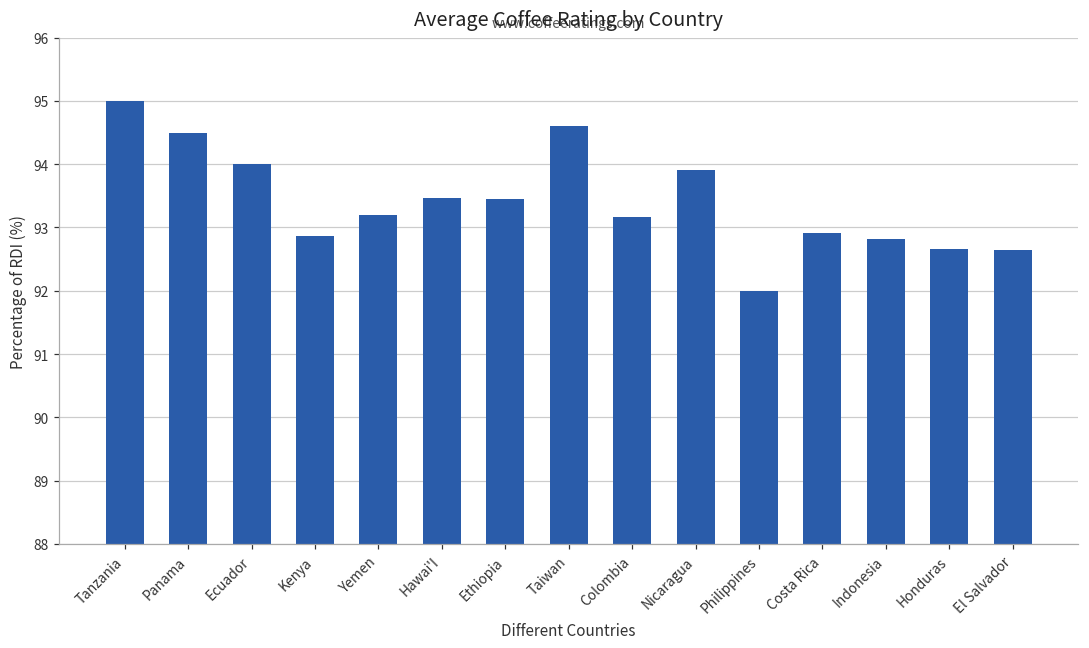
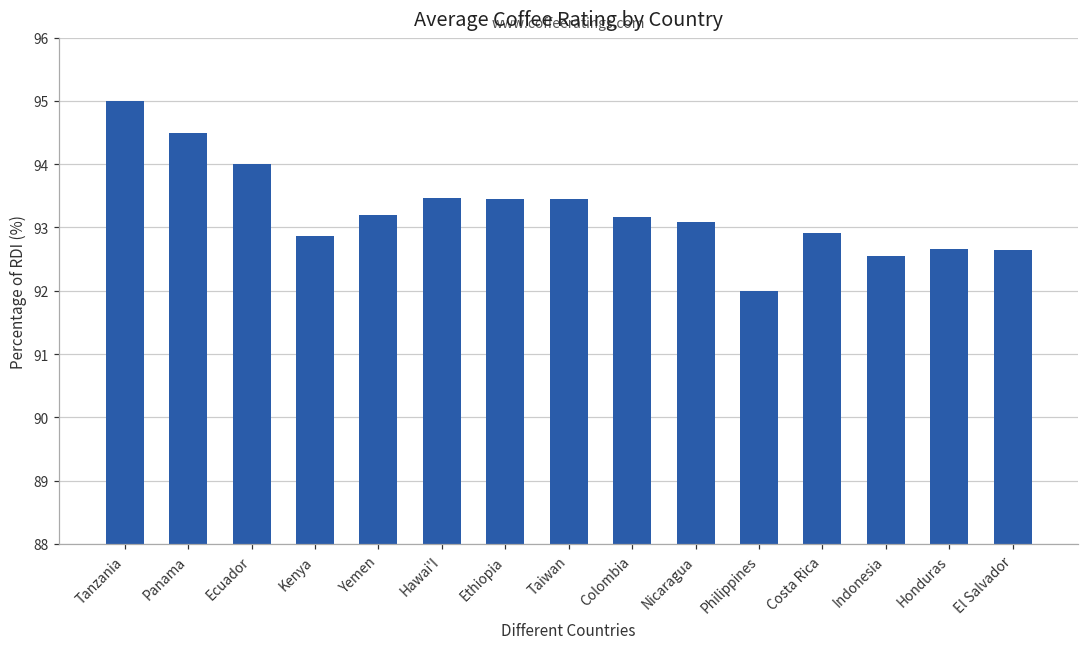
  {
    "Tanzania": 95.0,
    "Panama": 94.5,
    "Ecuador": 94.0,
    "Kenya": 92.9,
    "Yemen": 93.2,
    "Hawai'I": 93.5,
    "Ethiopia": 93.4,
-   "Taiwan": 94.6,
+   "Taiwan": 93.4,
    "Colombia": 93.2,
-   "Nicaragua": 93.9,
+   "Nicaragua": 93.1,
    "Philippines": 92.0,
    "Costa Rica": 92.9,
-   "Indonesia": 92.8,
+   "Indonesia": 92.6,
    "Honduras": 92.7,
    "El Salvador": 92.6
  }
